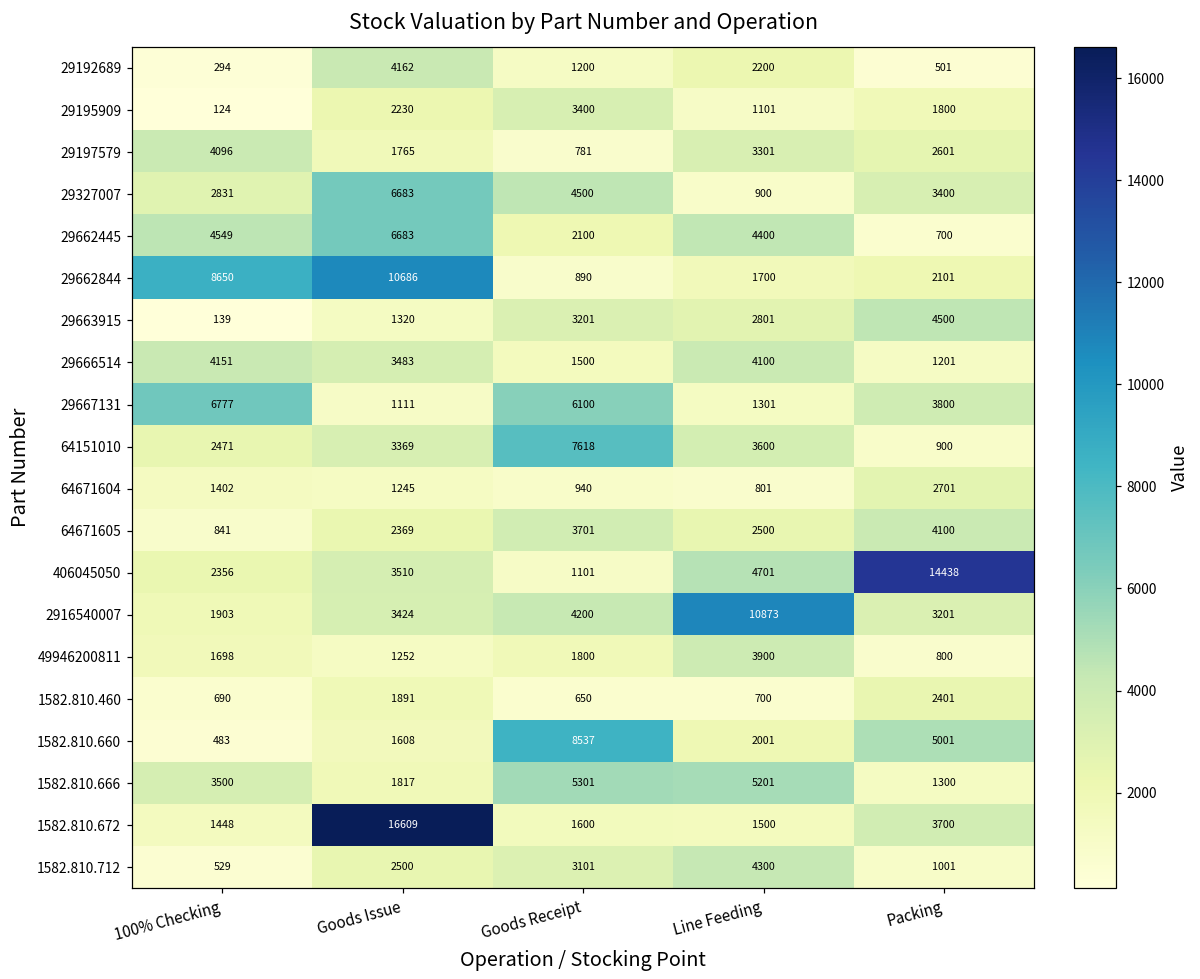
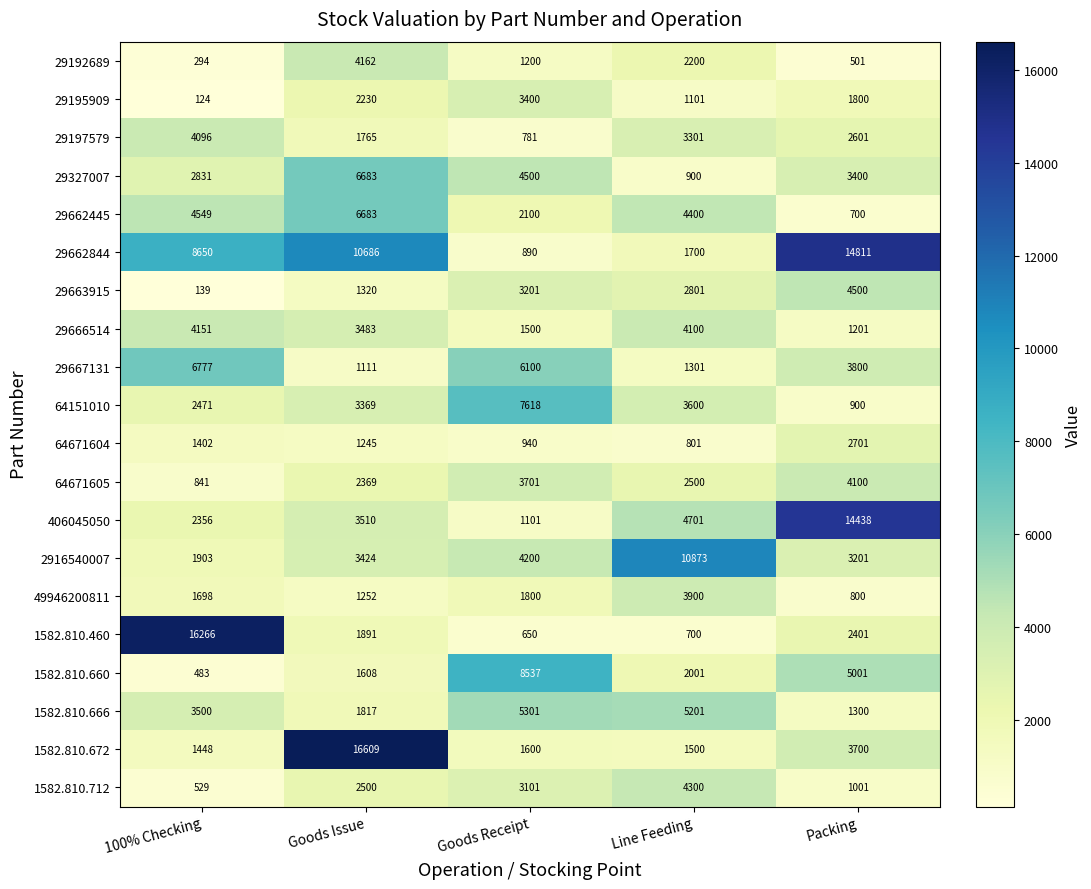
  {
    "29192689": {
      "100% Checking": 294,
      "Goods Issue": 4162,
      "Goods Receipt": 1200,
      "Line Feeding": 2200,
      "Packing": 501
    },
    "29195909": {
      "100% Checking": 124,
      "Goods Issue": 2230,
      "Goods Receipt": 3400,
      "Line Feeding": 1101,
      "Packing": 1800
    },
    "29197579": {
      "100% Checking": 4096,
      "Goods Issue": 1765,
      "Goods Receipt": 781,
      "Line Feeding": 3301,
      "Packing": 2601
    },
    "29327007": {
      "100% Checking": 2831,
      "Goods Issue": 6683,
      "Goods Receipt": 4500,
      "Line Feeding": 900,
      "Packing": 3400
    },
    "29662445": {
      "100% Checking": 4549,
      "Goods Issue": 6683,
      "Goods Receipt": 2100,
      "Line Feeding": 4400,
      "Packing": 700
    },
    "29662844": {
      "100% Checking": 8650,
      "Goods Issue": 10686,
      "Goods Receipt": 890,
      "Line Feeding": 1700,
-     "Packing": 2101
+     "Packing": 14811
    },
    "29663915": {
      "100% Checking": 139,
      "Goods Issue": 1320,
      "Goods Receipt": 3201,
      "Line Feeding": 2801,
      "Packing": 4500
    },
    "29666514": {
      "100% Checking": 4151,
      "Goods Issue": 3483,
      "Goods Receipt": 1500,
      "Line Feeding": 4100,
      "Packing": 1201
    },
    "29667131": {
      "100% Checking": 6777,
      "Goods Issue": 1111,
      "Goods Receipt": 6100,
      "Line Feeding": 1301,
      "Packing": 3800
    },
    "64151010": {
      "100% Checking": 2471,
      "Goods Issue": 3369,
      "Goods Receipt": 7618,
      "Line Feeding": 3600,
      "Packing": 900
    },
    "64671604": {
      "100% Checking": 1402,
      "Goods Issue": 1245,
      "Goods Receipt": 940,
      "Line Feeding": 801,
      "Packing": 2701
    },
    "64671605": {
      "100% Checking": 841,
      "Goods Issue": 2369,
      "Goods Receipt": 3701,
      "Line Feeding": 2500,
      "Packing": 4100
    },
    "406045050": {
      "100% Checking": 2356,
      "Goods Issue": 3510,
      "Goods Receipt": 1101,
      "Line Feeding": 4701,
      "Packing": 14438
    },
    "2916540007": {
      "100% Checking": 1903,
      "Goods Issue": 3424,
      "Goods Receipt": 4200,
      "Line Feeding": 10873,
      "Packing": 3201
    },
    "49946200811": {
      "100% Checking": 1698,
      "Goods Issue": 1252,
      "Goods Receipt": 1800,
      "Line Feeding": 3900,
      "Packing": 800
    },
    "1582.810.460": {
-     "100% Checking": 690,
+     "100% Checking": 16266,
      "Goods Issue": 1891,
      "Goods Receipt": 650,
      "Line Feeding": 700,
      "Packing": 2401
    },
    "1582.810.660": {
      "100% Checking": 483,
      "Goods Issue": 1608,
      "Goods Receipt": 8537,
      "Line Feeding": 2001,
      "Packing": 5001
    },
    "1582.810.666": {
      "100% Checking": 3500,
      "Goods Issue": 1817,
      "Goods Receipt": 5301,
      "Line Feeding": 5201,
      "Packing": 1300
    },
    "1582.810.672": {
      "100% Checking": 1448,
      "Goods Issue": 16609,
      "Goods Receipt": 1600,
      "Line Feeding": 1500,
      "Packing": 3700
    },
    "1582.810.712": {
      "100% Checking": 529,
      "Goods Issue": 2500,
      "Goods Receipt": 3101,
      "Line Feeding": 4300,
      "Packing": 1001
    }
  }
